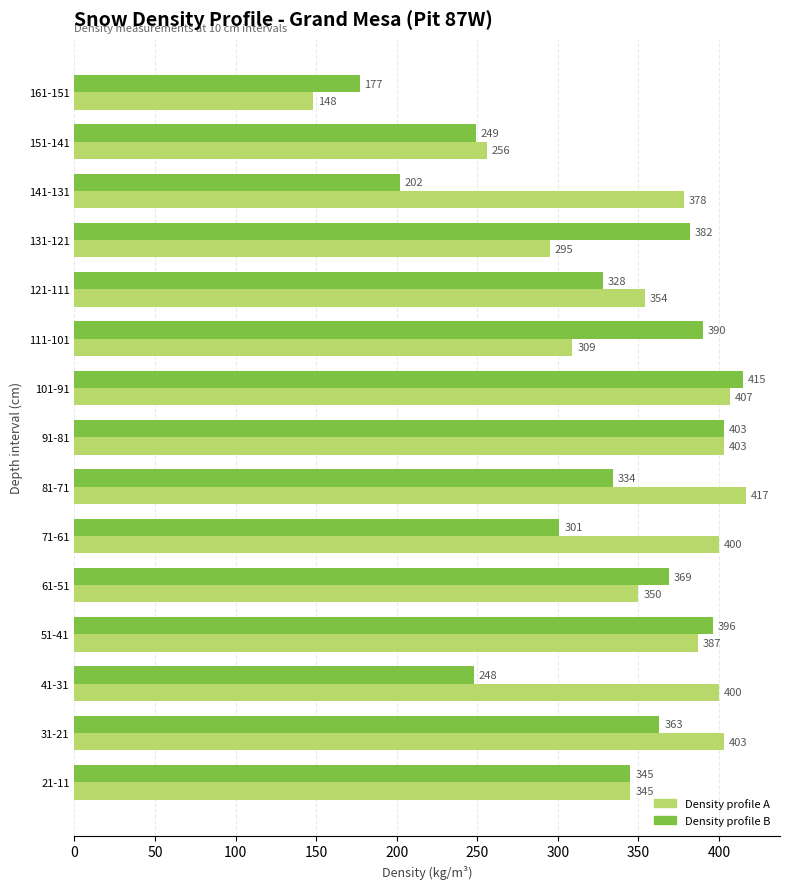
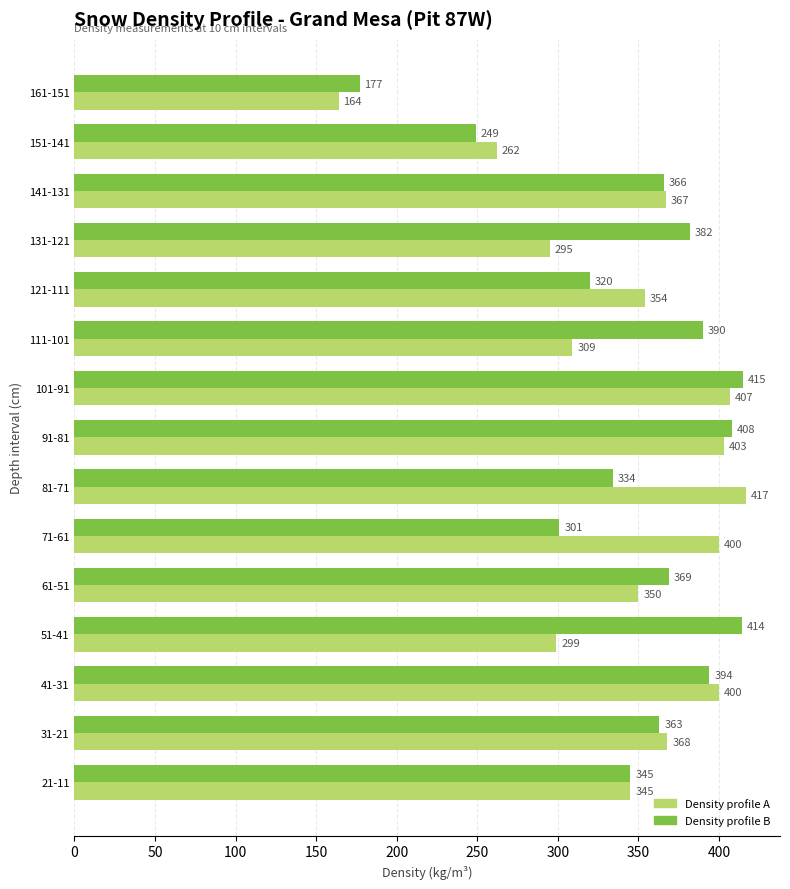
  {
    "Density profile A": {
-     "161-151": 148,
-     "151-141": 256,
-     "141-131": 378,
+     "161-151": 164,
+     "151-141": 262,
+     "141-131": 367,
      "131-121": 295,
      "121-111": 354,
      "111-101": 309,
      "101-91": 407,
      "91-81": 403,
      "81-71": 417,
      "71-61": 400,
      "61-51": 350,
-     "51-41": 387,
+     "51-41": 299,
      "41-31": 400,
-     "31-21": 403,
+     "31-21": 368,
      "21-11": 345
    },
    "Density profile B": {
      "161-151": 177,
      "151-141": 249,
-     "141-131": 202,
+     "141-131": 366,
      "131-121": 382,
-     "121-111": 328,
+     "121-111": 320,
      "111-101": 390,
      "101-91": 415,
-     "91-81": 403,
+     "91-81": 408,
      "81-71": 334,
      "71-61": 301,
      "61-51": 369,
-     "51-41": 396,
-     "41-31": 248,
+     "51-41": 414,
+     "41-31": 394,
      "31-21": 363,
      "21-11": 345
    }
  }
